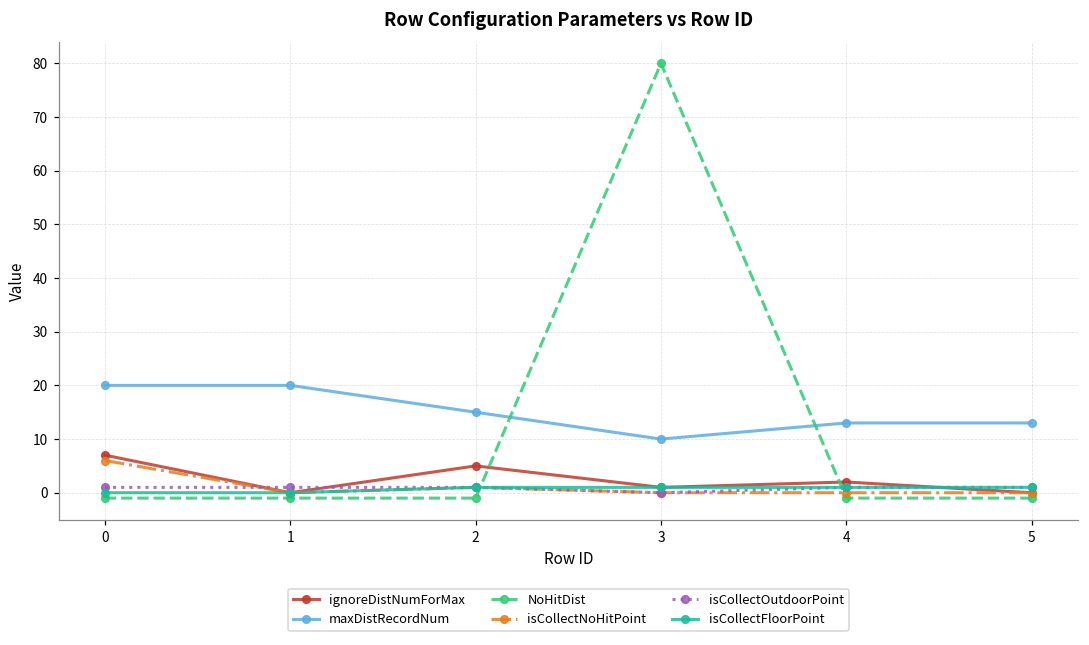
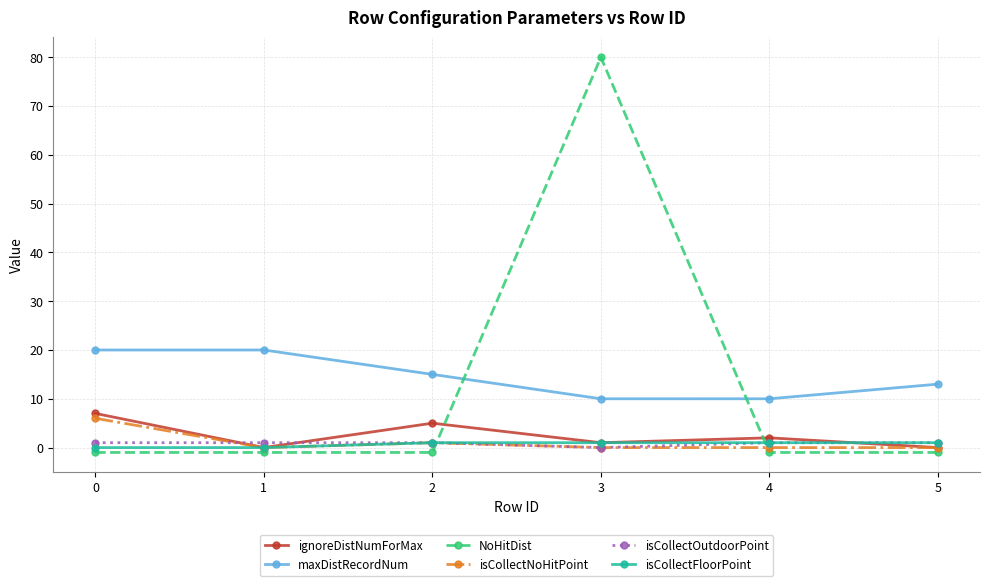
  {
    "ignoreDistNumForMax": {
      "0": 7,
      "2": 5,
      "4": 2
    },
    "maxDistRecordNum": {
      "0": 20,
      "1": 20,
      "2": 15,
      "3": 10,
-     "4": 13,
+     "4": 10,
      "5": 13
    },
    "isCollectNoHitPoint": {
      "0": 6,
      "4": 0
    },
    "isCollectOutdoorPoint": {
      "0": 1,
      "1": 1
    }
  }
